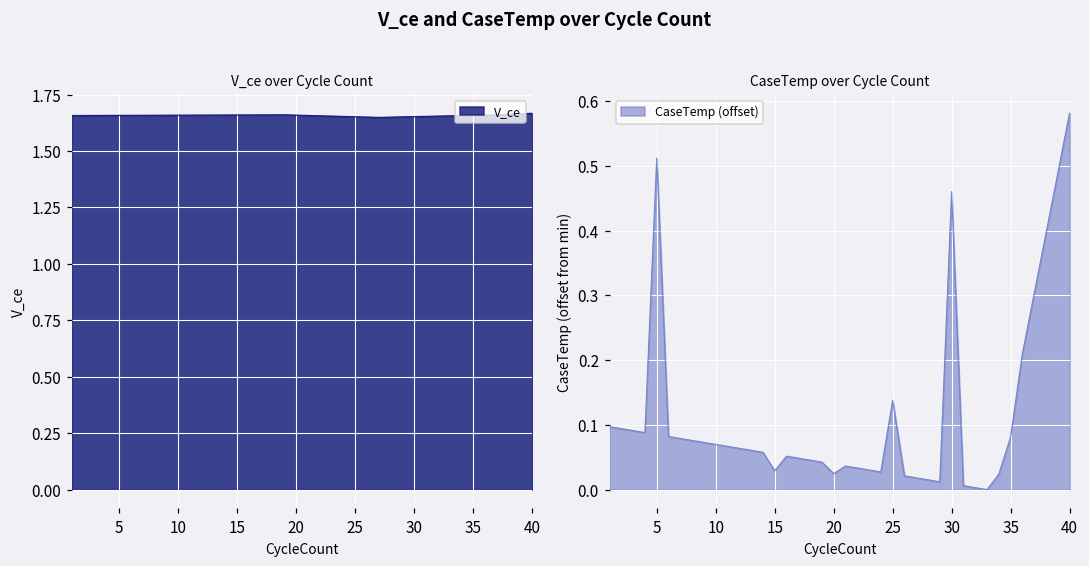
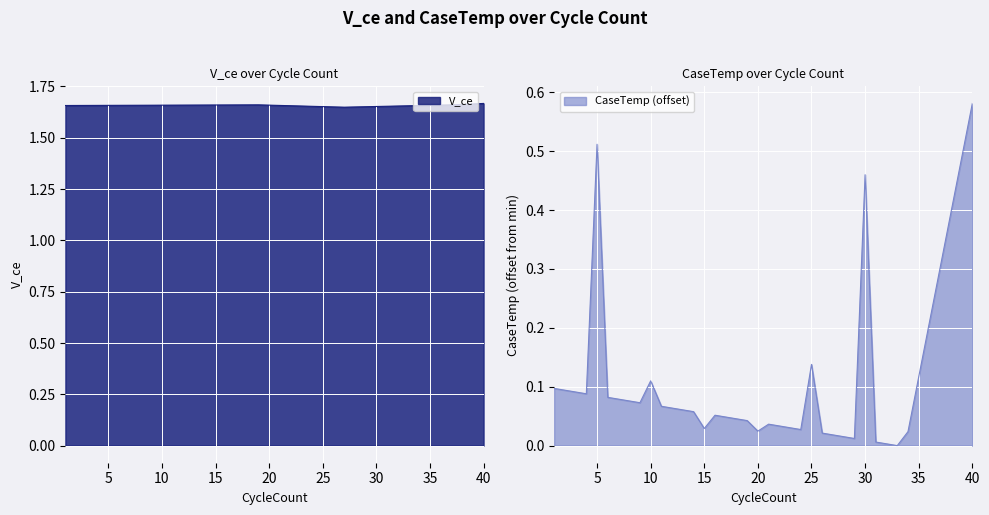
  {
    "V_ce over Cycle Count": {
      "5": 1.66,
      "10": 1.66,
      "15": 1.66,
      "20": 1.66,
      "25": 1.65,
      "30": 1.65,
      "40": 1.67
    },
    "CaseTemp over Cycle Count": {
      "5": 0.51,
-     "10": 0.07,
+     "10": 0.11,
      "15": 0.03,
      "20": 0.02,
      "25": 0.14,
      "30": 0.46,
-     "35": 0.08,
+     "35": 0.12,
      "40": 0.58
    }
  }
